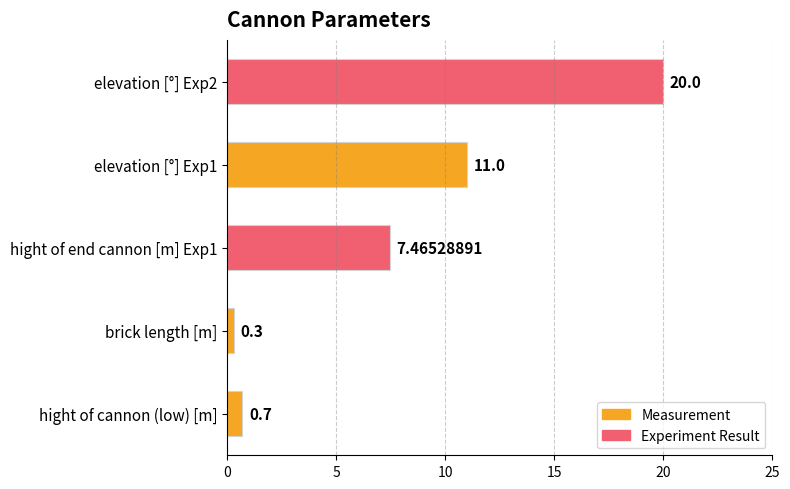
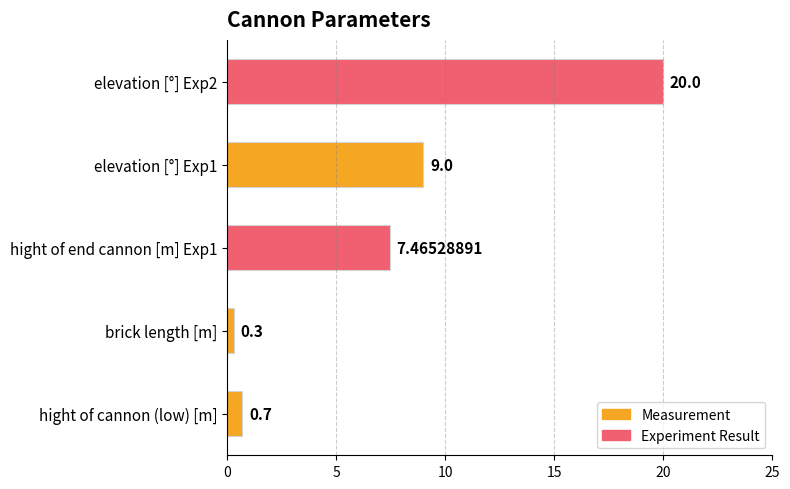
  {
    "elevation [°] Exp2": 20.0,
-   "elevation [°] Exp1": 11.0,
+   "elevation [°] Exp1": 9.0,
    "hight of end cannon [m] Exp1": 7.46528891,
    "brick length [m]": 0.3,
    "hight of cannon (low) [m]": 0.7
  }
